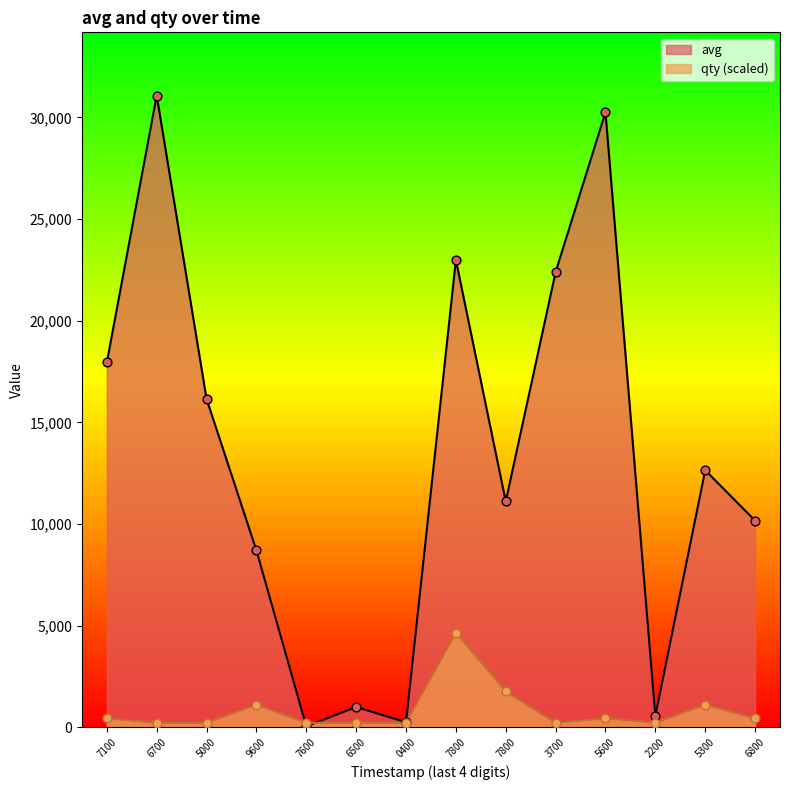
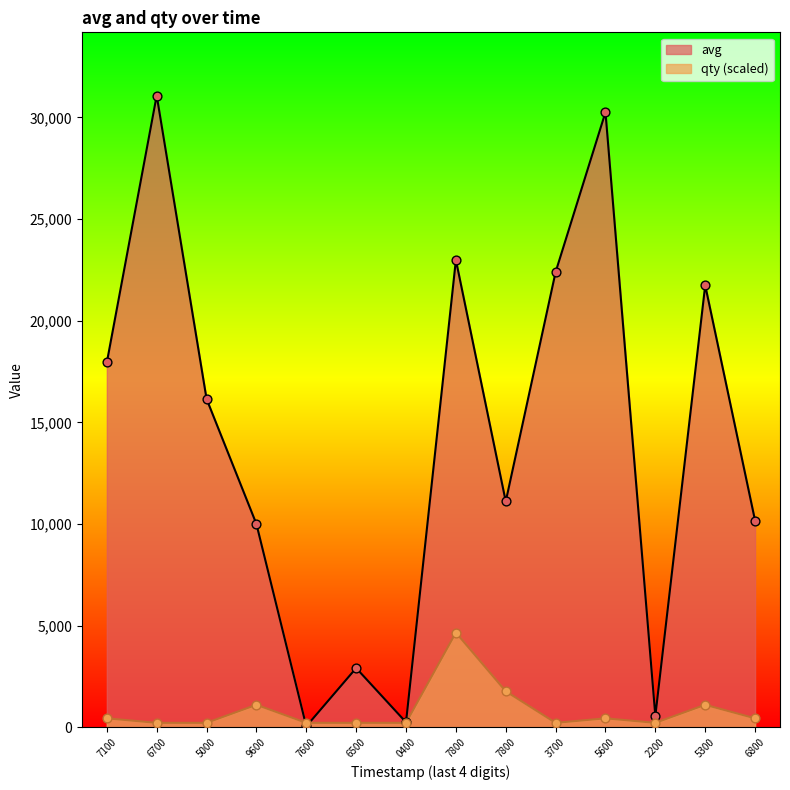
  {
    "avg": {
      "7100": "18,000",
      "6700": "31,100",
      "5000": "16,200",
-     "9600": "8,700",
+     "9600": "10,000",
      "7600": "100",
-     "6500": "1,000",
+     "6500": "2,900",
      "3700": "22,400",
      "5600": "30,300",
      "2200": "600",
-     "5300": "12,600",
+     "5300": "21,700",
      "6800": "10,200"
    }
  }
